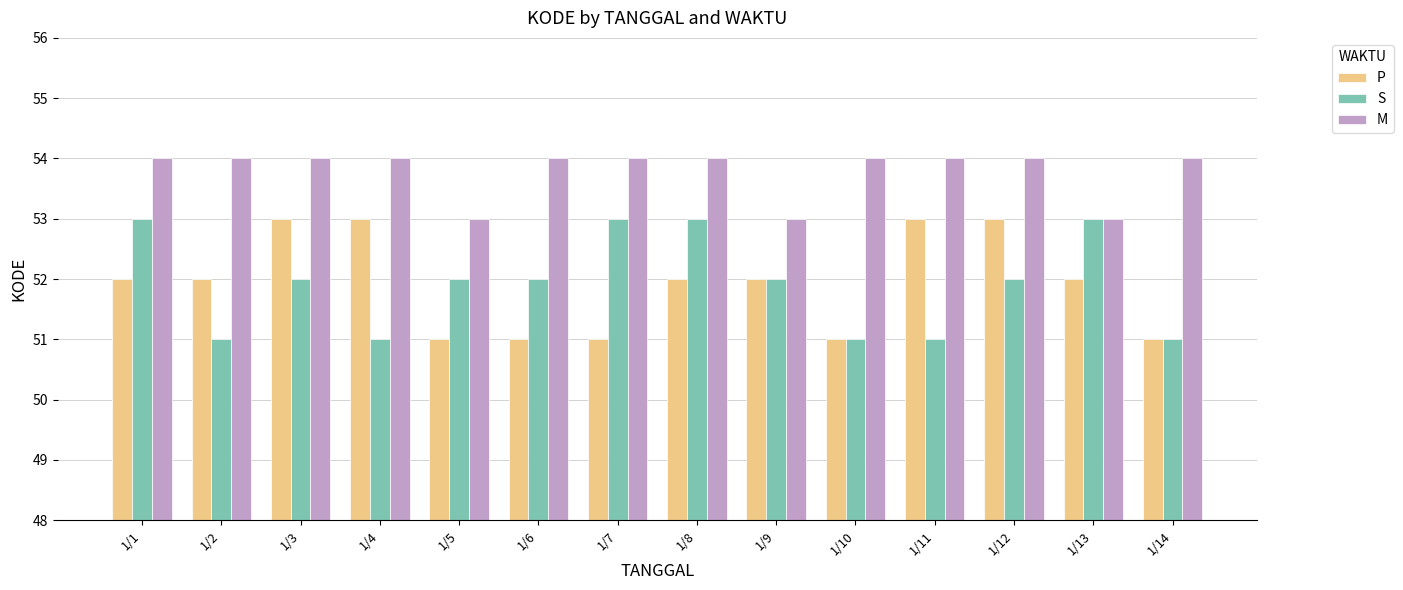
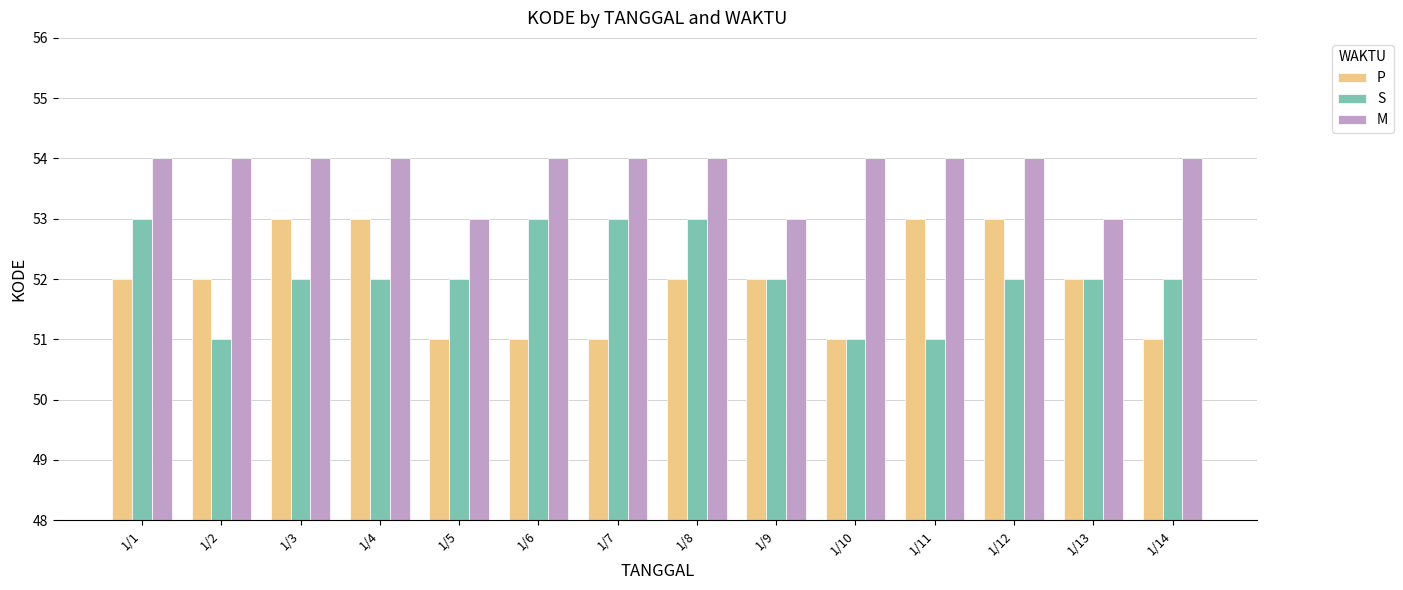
  {
    "P": {
      "1/1": 52,
      "1/2": 52,
      "1/3": 53,
      "1/4": 53,
      "1/5": 51,
      "1/6": 51,
      "1/7": 51,
      "1/8": 52,
      "1/9": 52,
      "1/10": 51,
      "1/11": 53,
      "1/12": 53,
      "1/13": 52,
      "1/14": 51
    },
    "S": {
      "1/1": 53,
      "1/2": 51,
      "1/3": 52,
-     "1/4": 51,
+     "1/4": 52,
      "1/5": 52,
-     "1/6": 52,
+     "1/6": 53,
      "1/7": 53,
      "1/8": 53,
      "1/9": 52,
      "1/10": 51,
      "1/11": 51,
      "1/12": 52,
-     "1/13": 53,
-     "1/14": 51
+     "1/13": 52,
+     "1/14": 52
    },
    "M": {
      "1/1": 54,
      "1/2": 54,
      "1/3": 54,
      "1/4": 54,
      "1/5": 53,
      "1/6": 54,
      "1/7": 54,
      "1/8": 54,
      "1/9": 53,
      "1/10": 54,
      "1/11": 54,
      "1/12": 54,
      "1/13": 53,
      "1/14": 54
    }
  }
